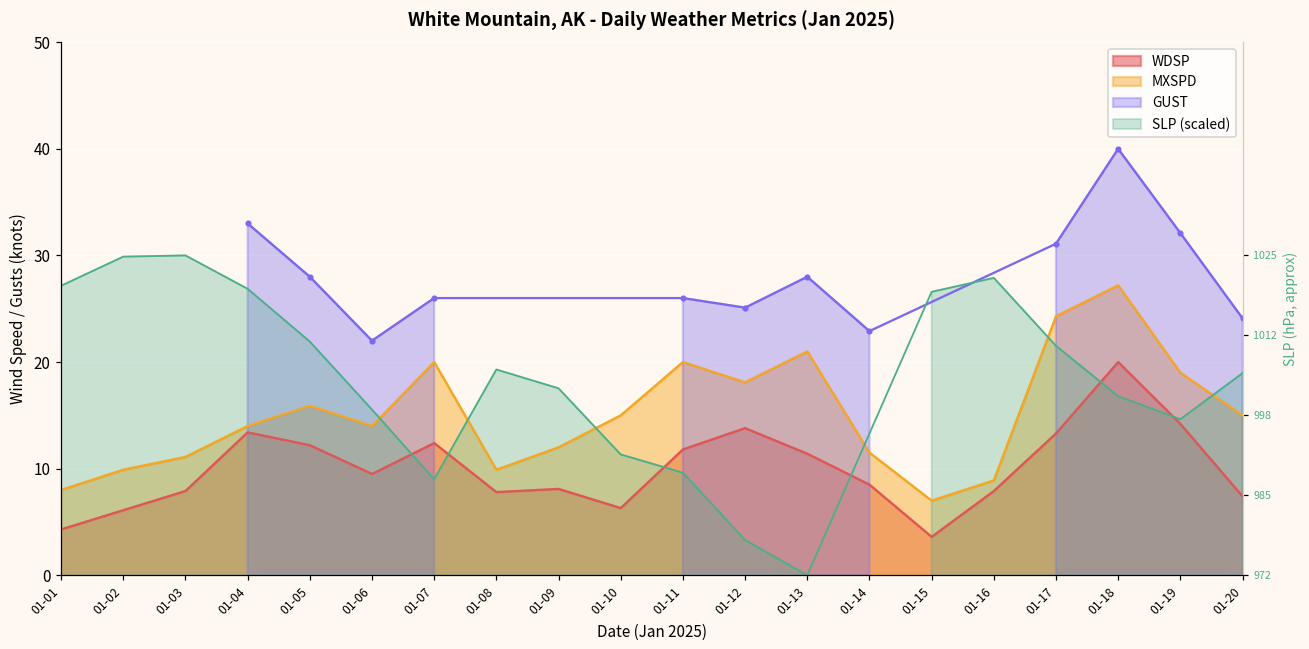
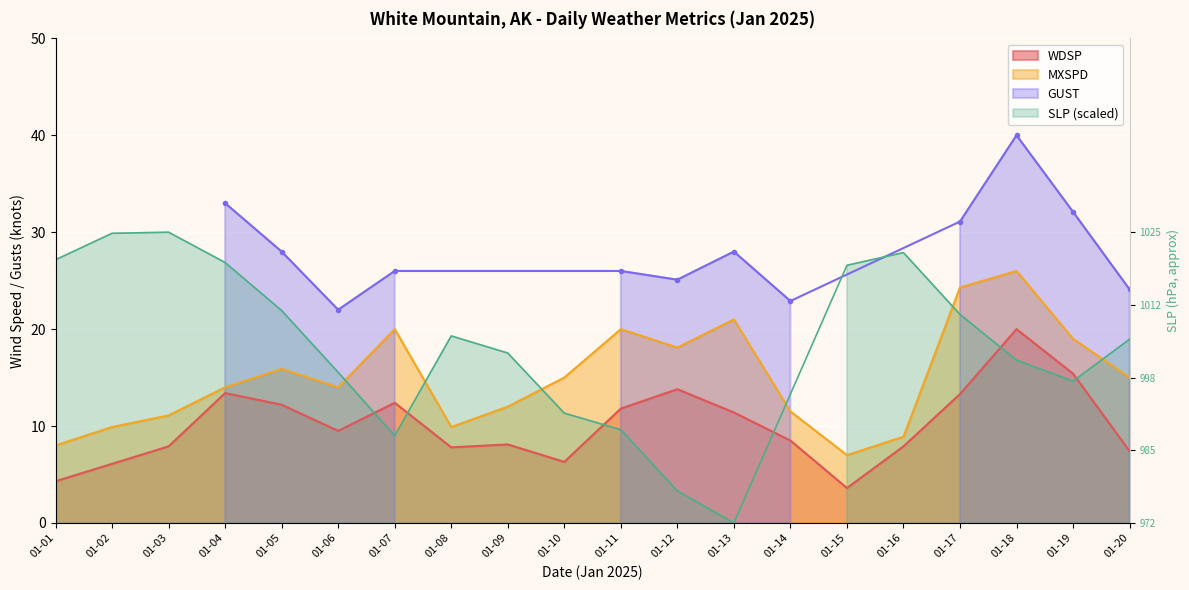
  {
    "WDSP": {
      "01-01": 4,
      "01-02": 6,
      "01-03": 8,
      "01-04": 13,
      "01-05": 12,
      "01-06": 10,
      "01-07": 12,
      "01-08": 8,
      "01-09": 8,
      "01-10": 6,
      "01-11": 12,
      "01-12": 14,
      "01-13": 11,
      "01-14": 9,
      "01-15": 4,
      "01-16": 8,
      "01-17": 13,
      "01-18": 20,
-     "01-19": 14,
+     "01-19": 15,
      "01-20": 7
    },
    "MXSPD": {
      "01-01": 8,
      "01-02": 10,
      "01-03": 11,
      "01-04": 14,
      "01-05": 16,
      "01-06": 14,
      "01-07": 20,
      "01-08": 10,
      "01-09": 12,
      "01-10": 15,
      "01-11": 20,
      "01-12": 18,
      "01-13": 21,
      "01-14": 12,
      "01-15": 7,
      "01-16": 9,
      "01-17": 24,
-     "01-18": 27,
+     "01-18": 26,
      "01-19": 19,
      "01-20": 15
    }
  }
